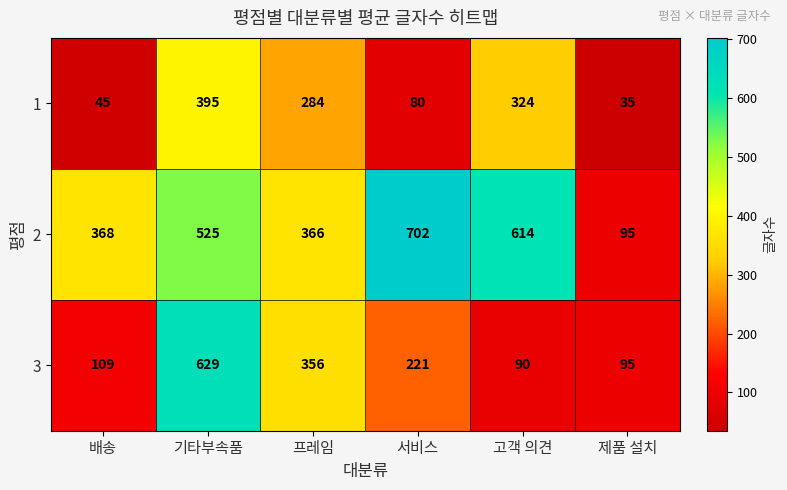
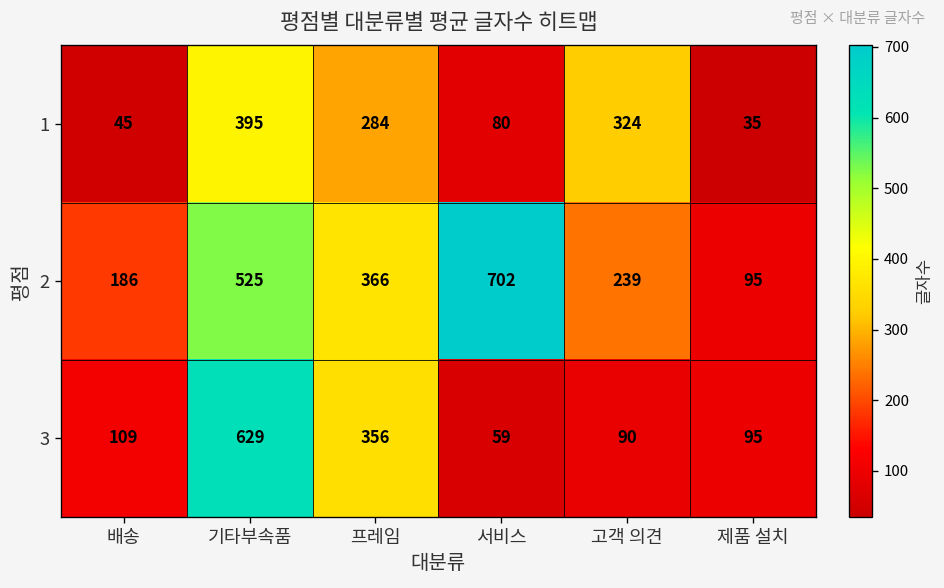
  {
    "1": {
      "배송": 45,
      "기타부속품": 395,
      "프레임": 284,
      "서비스": 80,
      "고객 의견": 324,
      "제품 설치": 35
    },
    "2": {
-     "배송": 368,
+     "배송": 186,
      "기타부속품": 525,
      "프레임": 366,
      "서비스": 702,
-     "고객 의견": 614,
+     "고객 의견": 239,
      "제품 설치": 95
    },
    "3": {
      "배송": 109,
      "기타부속품": 629,
      "프레임": 356,
-     "서비스": 221,
+     "서비스": 59,
      "고객 의견": 90,
      "제품 설치": 95
    }
  }
